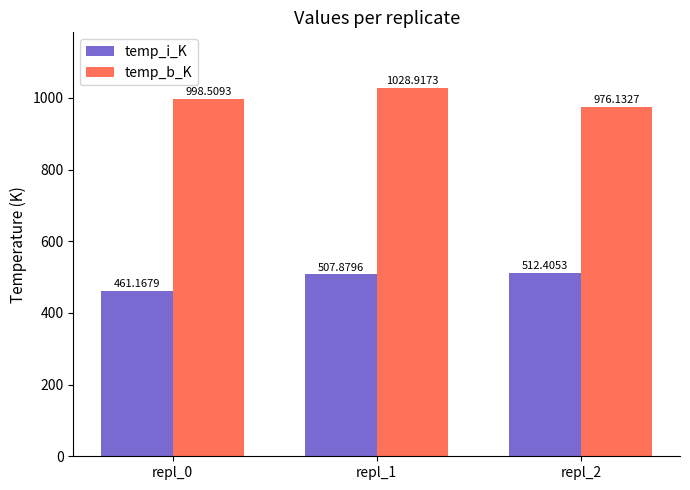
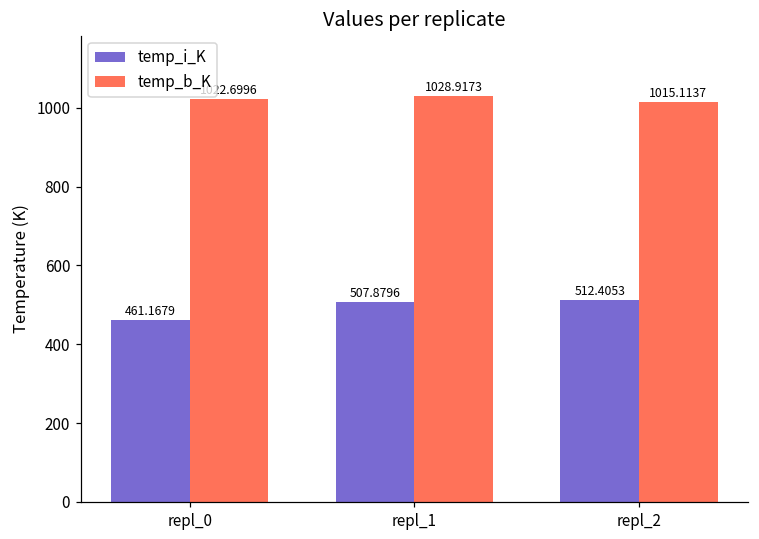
  {
    "temp_i_K": {
      "repl_0": 461.1679,
      "repl_1": 507.8796,
      "repl_2": 512.4053
    },
    "temp_b_K": {
-     "repl_0": 1000,
+     "repl_0": 1020,
      "repl_1": 1028.9173,
-     "repl_2": 976.1327
+     "repl_2": 1015.1137
    }
  }
